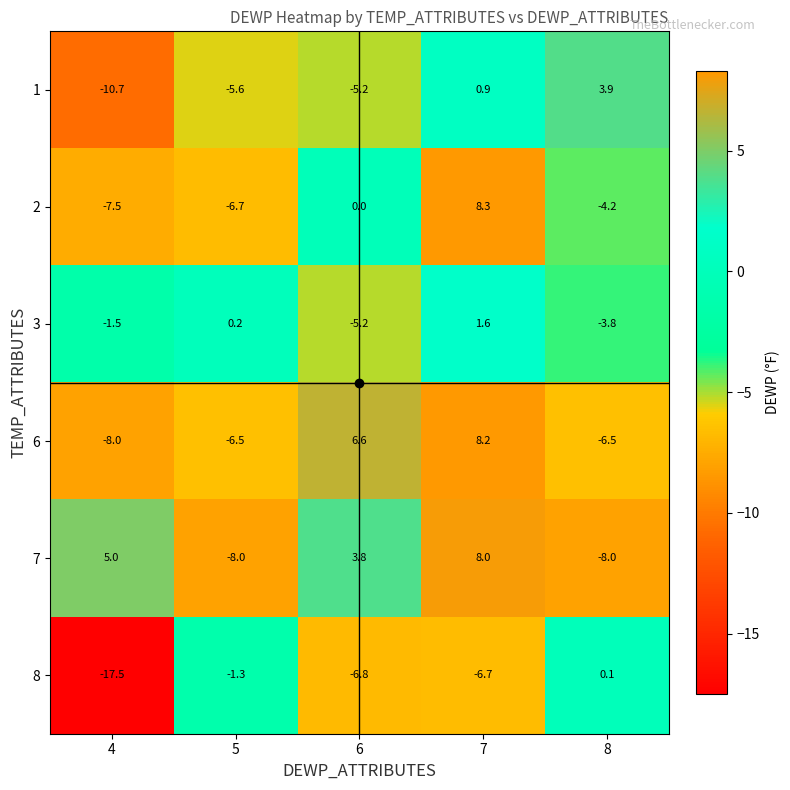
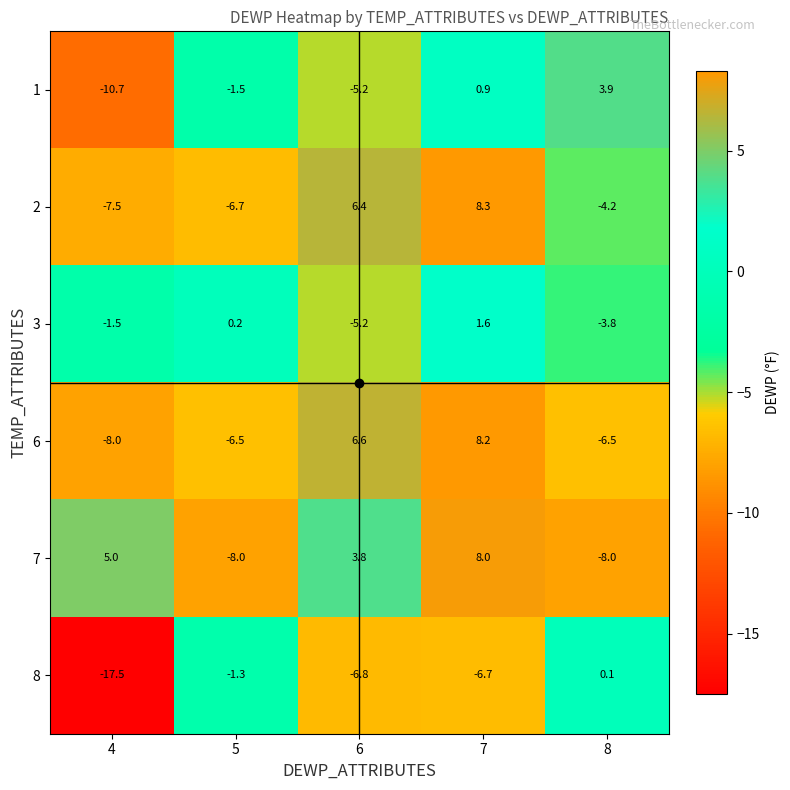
  {
    "1": {
      "4": -10.7,
-     "5": -5.6,
+     "5": -1.5,
      "6": -5.2,
      "7": 0.9,
      "8": 3.9
    },
    "2": {
      "4": -7.5,
      "5": -6.7,
-     "6": 0.0,
+     "6": 6.4,
      "7": 8.3,
      "8": -4.2
    },
    "3": {
      "4": -1.5,
      "5": 0.2,
      "6": -5.2,
      "7": 1.6,
      "8": -3.8
    },
    "6": {
      "4": -8.0,
      "5": -6.5,
      "6": 6.6,
      "7": 8.2,
      "8": -6.5
    },
    "7": {
      "4": 5.0,
      "5": -8.0,
      "6": 3.8,
      "7": 8.0,
      "8": -8.0
    },
    "8": {
      "4": -17.5,
      "5": -1.3,
      "6": -6.8,
      "7": -6.7,
      "8": 0.1
    }
  }
